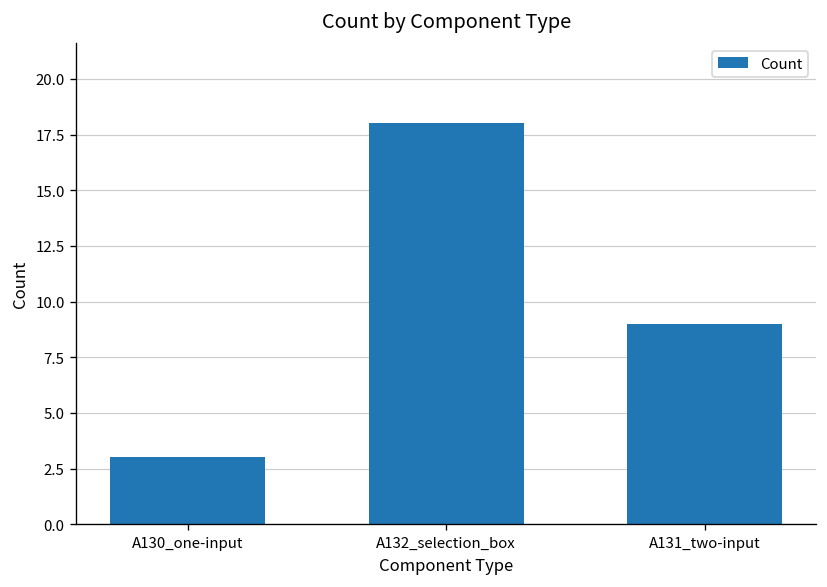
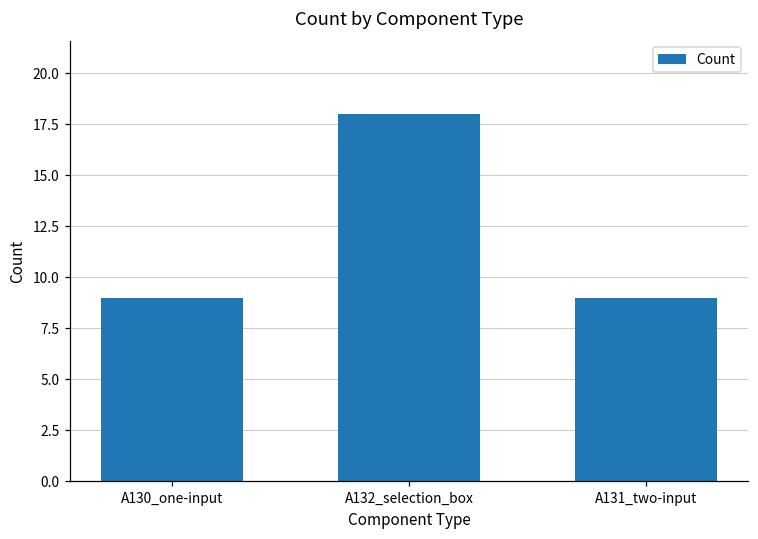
  {
-   "A130_one-input": 3,
+   "A130_one-input": 9,
    "A132_selection_box": 18,
    "A131_two-input": 9
  }
